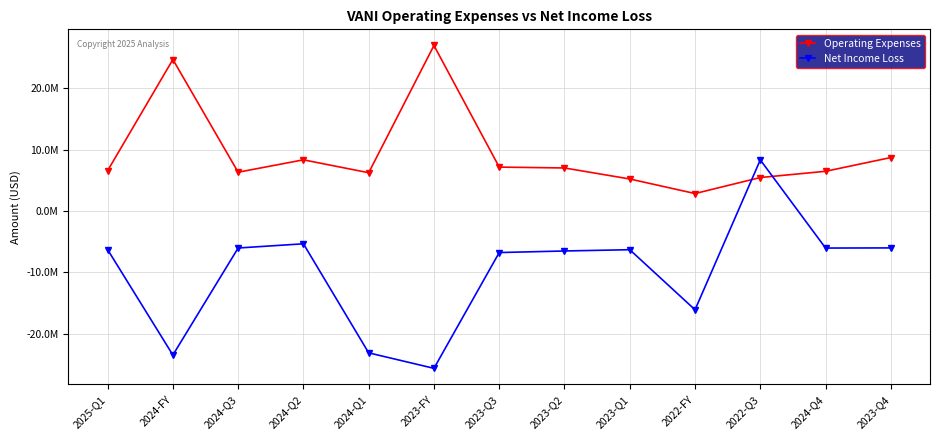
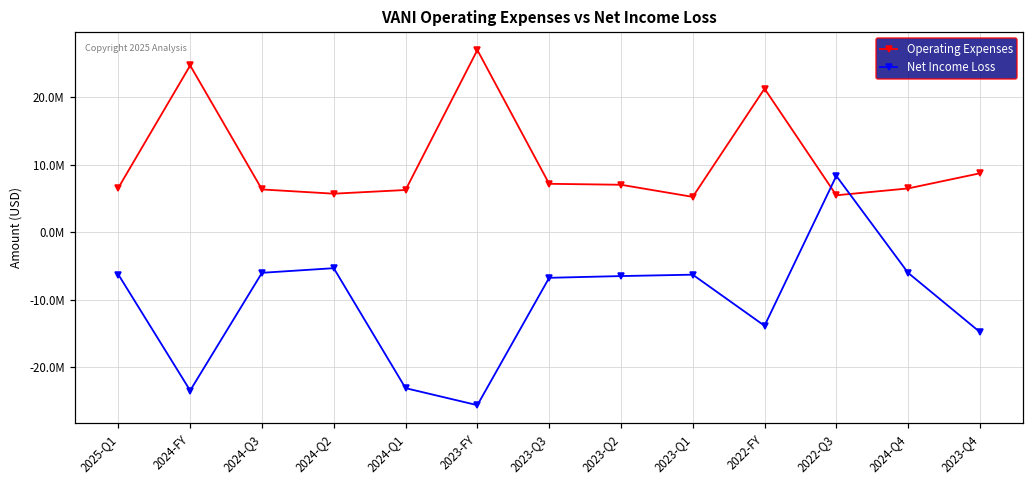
  {
    "Operating Expenses": {
      "2025-Q1": 7000000,
      "2024-Q3": 6000000,
-     "2024-Q2": 8000000,
+     "2024-Q2": 6000000,
      "2024-Q1": 6000000,
      "2023-FY": 27000000,
      "2023-Q3": 7000000,
      "2023-Q2": 7000000,
      "2023-Q1": 5000000,
-     "2022-FY": 3000000,
+     "2022-FY": 21000000,
      "2022-Q3": 5000000,
      "2024-Q4": 6000000,
      "2023-Q4": 9000000
    },
    "Net Income Loss": {
      "2025-Q1": -6000000,
      "2024-FY": -23000000,
      "2024-Q3": -6000000,
      "2024-Q2": -5000000,
      "2024-Q1": -23000000,
      "2023-FY": -26000000,
      "2023-Q3": -7000000,
      "2023-Q2": -7000000,
      "2023-Q1": -6000000,
-     "2022-FY": -16000000,
+     "2022-FY": -14000000,
      "2022-Q3": 8000000,
      "2024-Q4": -6000000,
-     "2023-Q4": -6000000
+     "2023-Q4": -15000000
    }
  }
